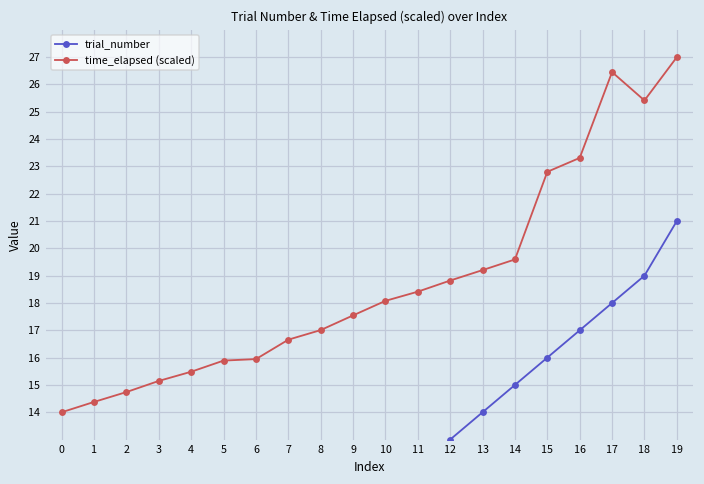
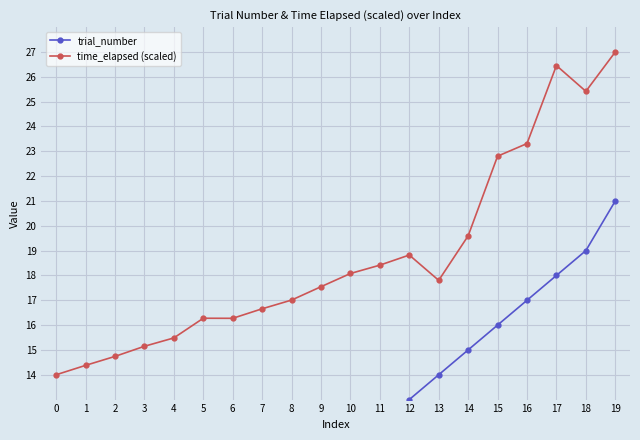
  {
    "trial_number": {
      "12": 13.0,
      "13": 14.0,
      "14": 15.0,
      "15": 16.0,
      "16": 17.0,
      "17": 18.0,
      "18": 19.0,
      "19": 21.0
    },
    "time_elapsed (scaled)": {
      "0": 14.0,
      "1": 14.4,
      "2": 14.7,
      "3": 15.1,
      "4": 15.5,
-     "5": 15.9,
-     "6": 15.9,
+     "5": 16.3,
+     "6": 16.3,
      "7": 16.7,
      "8": 17.0,
      "9": 17.5,
      "10": 18.1,
      "11": 18.4,
      "12": 18.8,
-     "13": 19.2,
+     "13": 17.8,
      "14": 19.6,
      "15": 22.8,
      "16": 23.3,
      "17": 26.5,
      "18": 25.4,
      "19": 27.0
    }
  }
